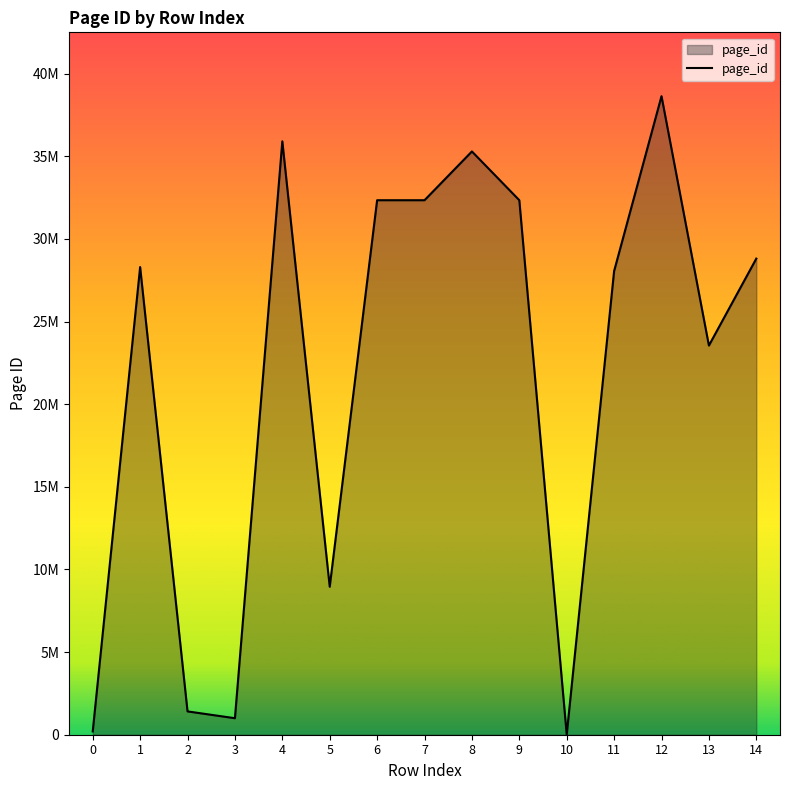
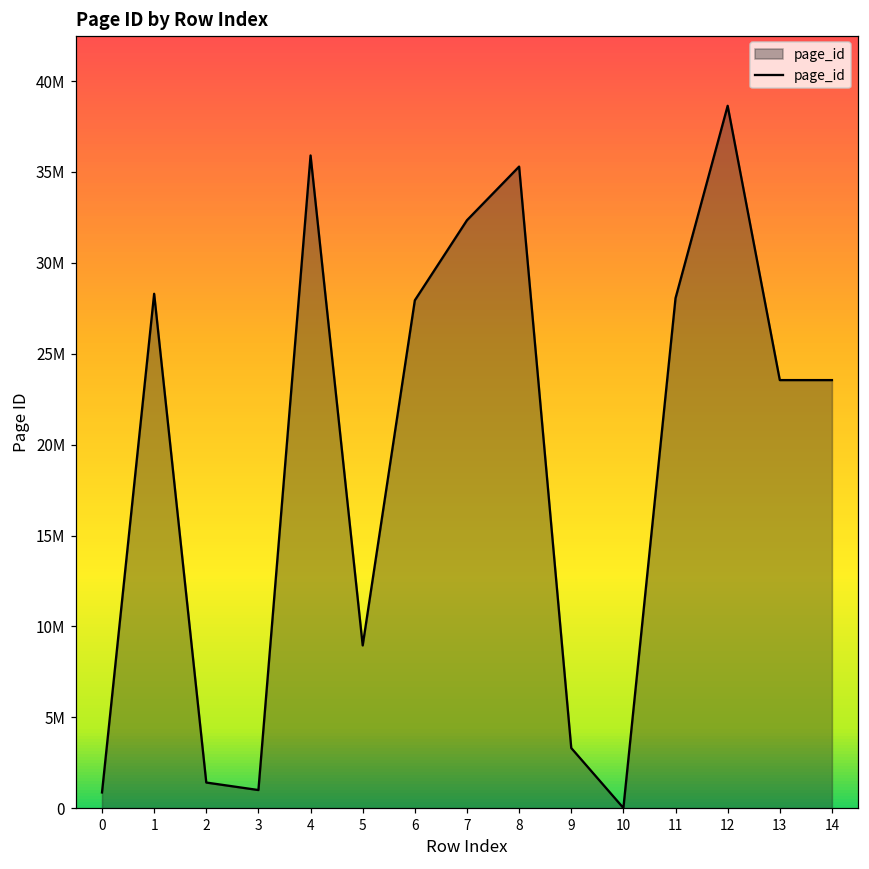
  {
-   "0": 200000,
+   "0": 900000,
    "1": 28300000,
    "2": 1400000,
    "3": 1000000,
    "4": 35900000,
    "5": 9000000,
-   "6": 32300000,
+   "6": 27900000,
    "7": 32300000,
    "8": 35300000,
-   "9": 32300000,
+   "9": 3300000,
    "10": 0,
    "11": 28100000,
    "12": 38600000,
    "13": 23600000,
-   "14": 28800000
+   "14": 23600000
  }
